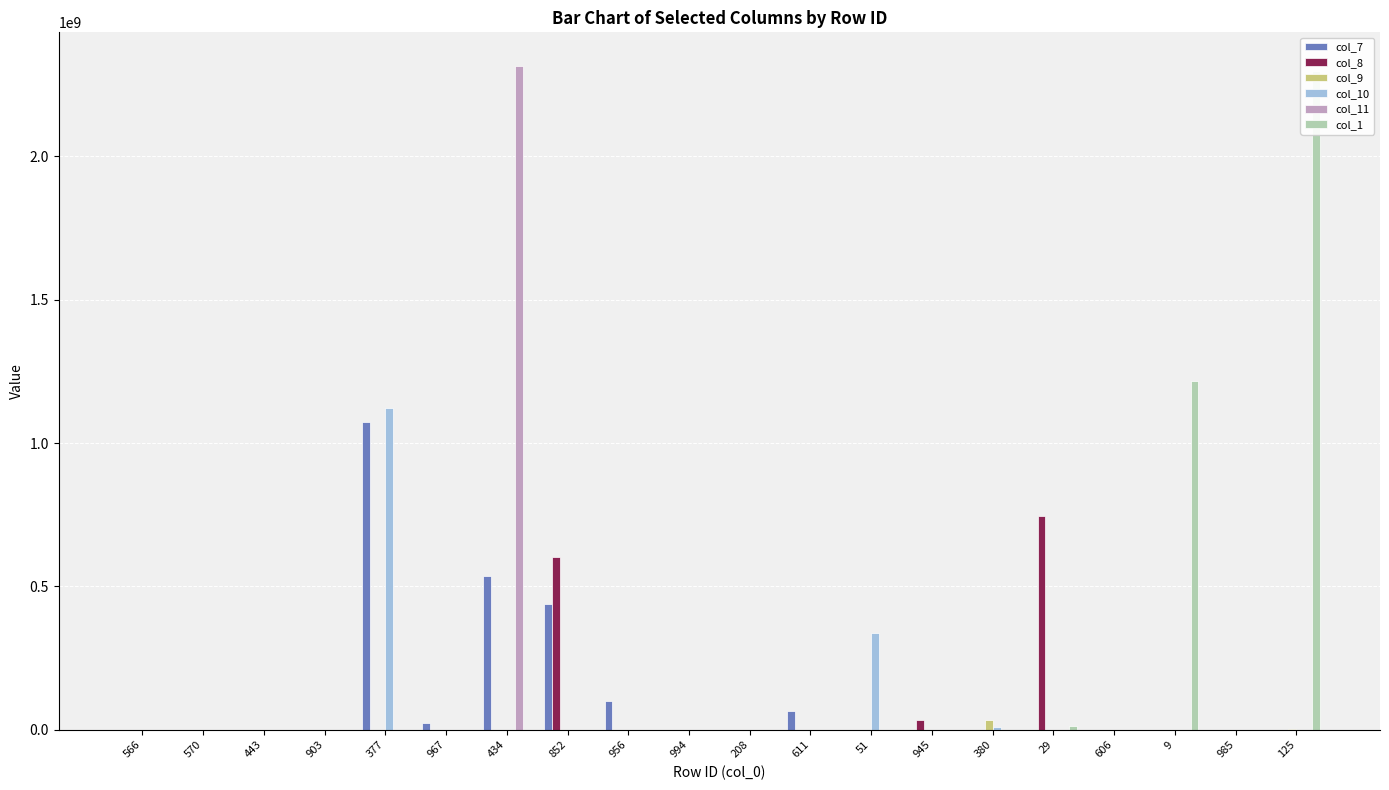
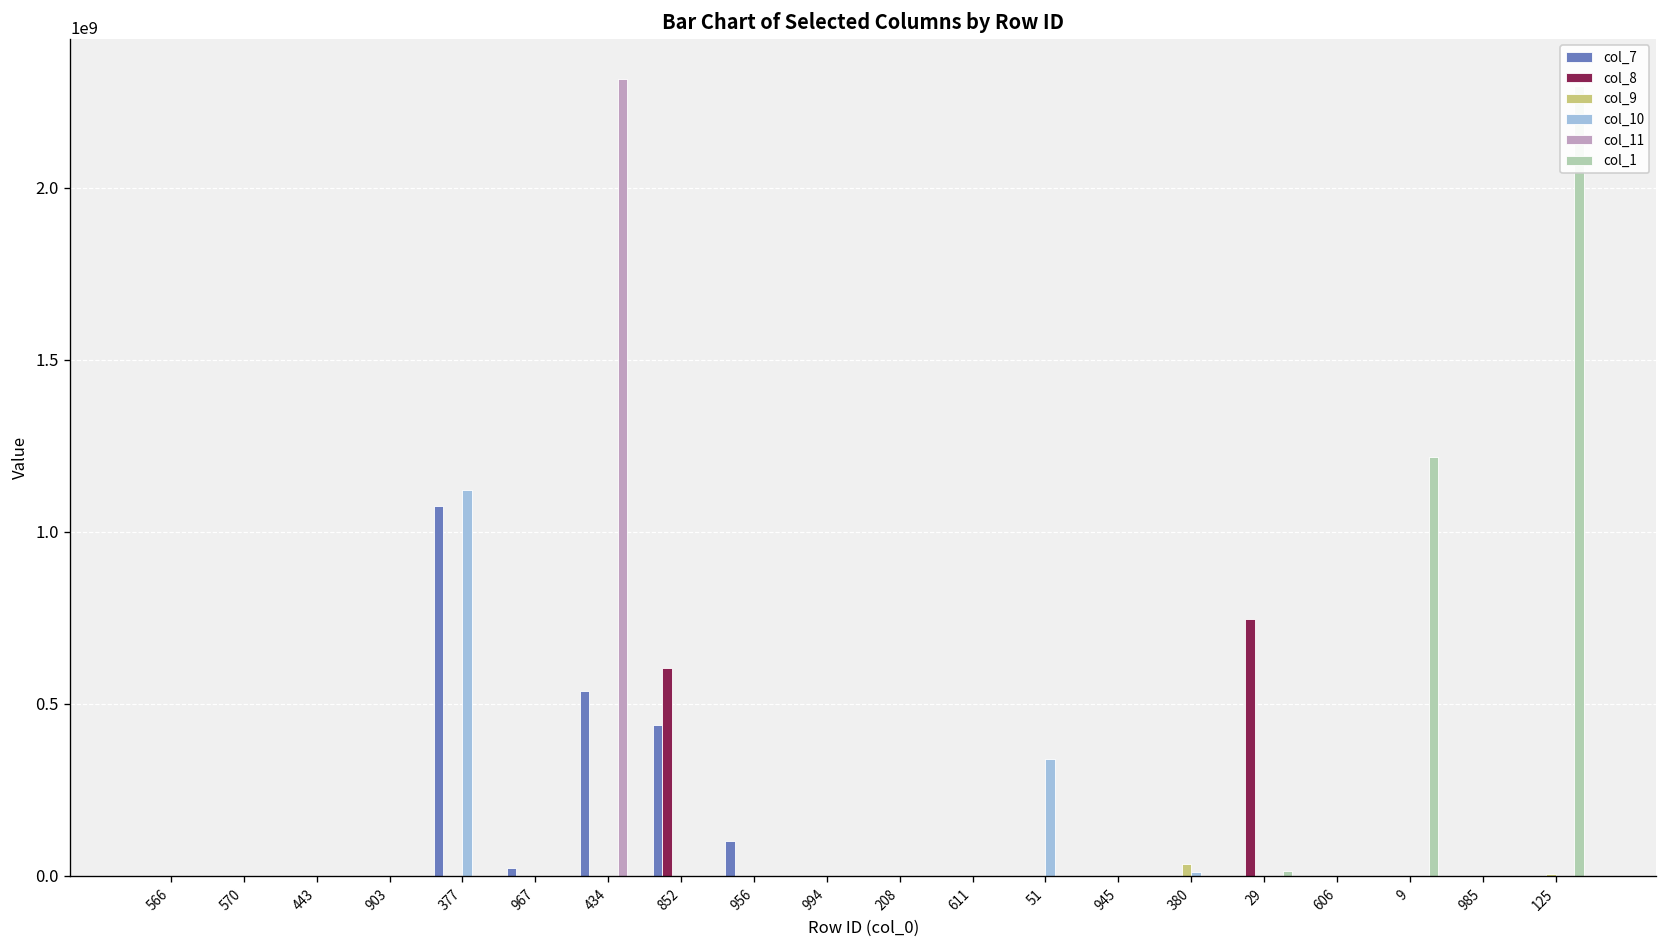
  {
    "col_7": {
      "566": 0,
      "570": 0,
      "443": 0,
      "903": 0,
      "377": 1070000000,
      "967": 20000000,
      "434": 540000000,
      "852": 440000000,
      "956": 100000000,
      "994": 0,
      "208": 0,
-     "611": 70000000,
+     "611": 0,
      "51": 0,
      "945": 0,
      "380": 0,
      "606": 0,
      "985": 0
    },
    "col_8": {
      "570": 0,
      "443": 0,
      "903": 0,
      "967": 0,
      "852": 600000000,
      "956": 0,
      "994": 0,
      "208": 0,
      "611": 0,
      "51": 0,
-     "945": 40000000,
+     "945": 0,
      "29": 740000000,
      "9": 0,
      "985": 0,
      "125": 0
    }
  }
